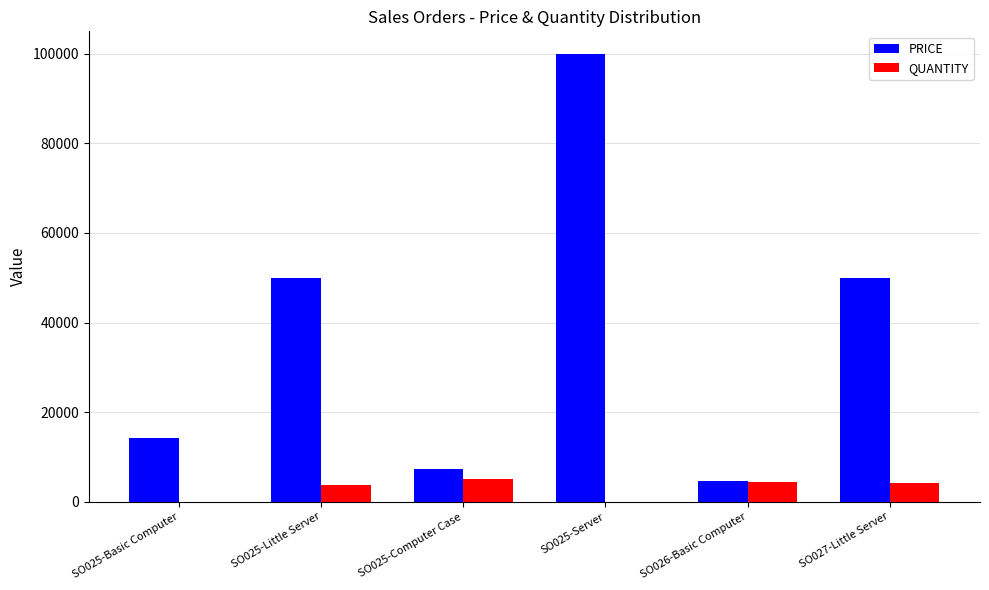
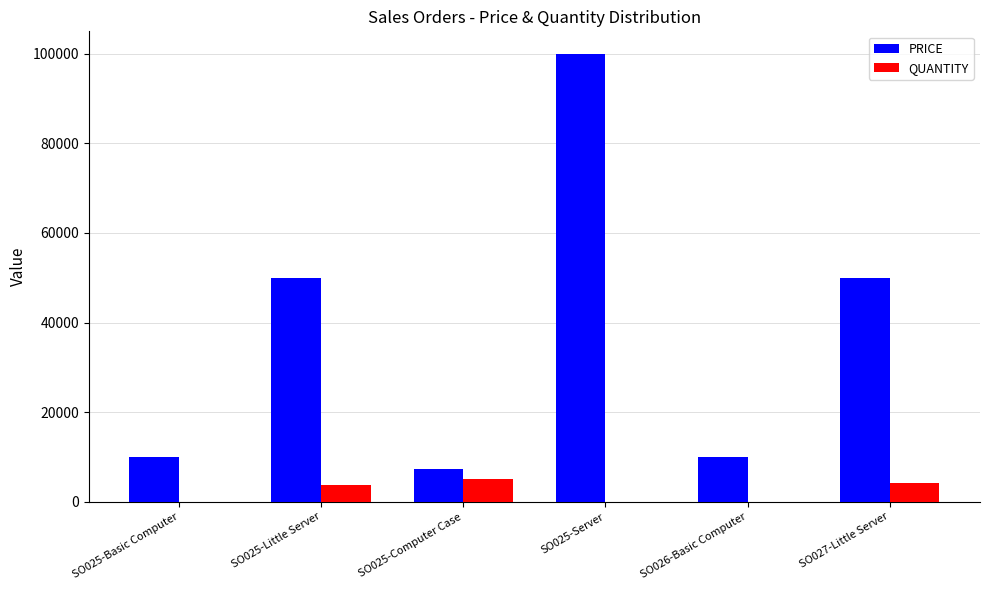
  {
    "PRICE": {
-     "SO025-Basic Computer": 14000,
+     "SO025-Basic Computer": 10000,
      "SO025-Little Server": 50000,
      "SO025-Computer Case": 7000,
      "SO025-Server": 100000,
-     "SO026-Basic Computer": 5000,
+     "SO026-Basic Computer": 10000,
      "SO027-Little Server": 50000
    },
    "QUANTITY": {
      "SO025-Little Server": 4000,
      "SO025-Computer Case": 5000,
-     "SO026-Basic Computer": 4000,
+     "SO026-Basic Computer": 0,
      "SO027-Little Server": 4000
    }
  }
